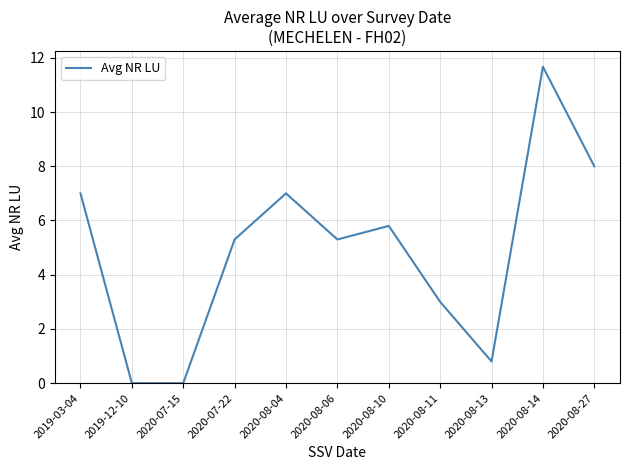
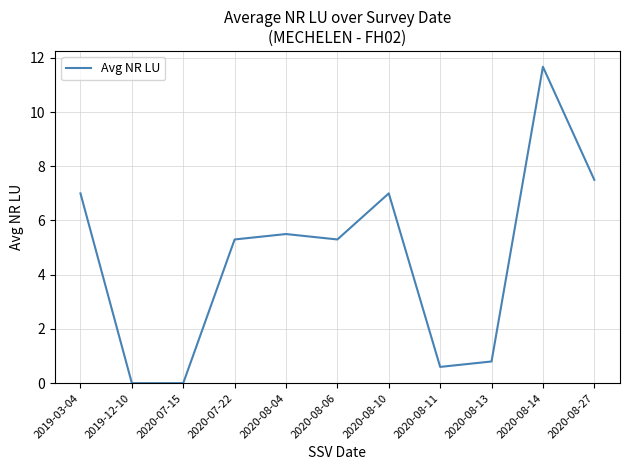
  {
    "2019-03-04": 7.0,
    "2019-12-10": 0.0,
    "2020-07-15": 0.0,
    "2020-07-22": 5.3,
-   "2020-08-04": 7.0,
+   "2020-08-04": 5.5,
    "2020-08-06": 5.3,
-   "2020-08-10": 5.8,
-   "2020-08-11": 3.0,
+   "2020-08-10": 7.0,
+   "2020-08-11": 0.6,
    "2020-08-13": 0.8,
    "2020-08-14": 11.7,
-   "2020-08-27": 8.0
+   "2020-08-27": 7.5
  }
